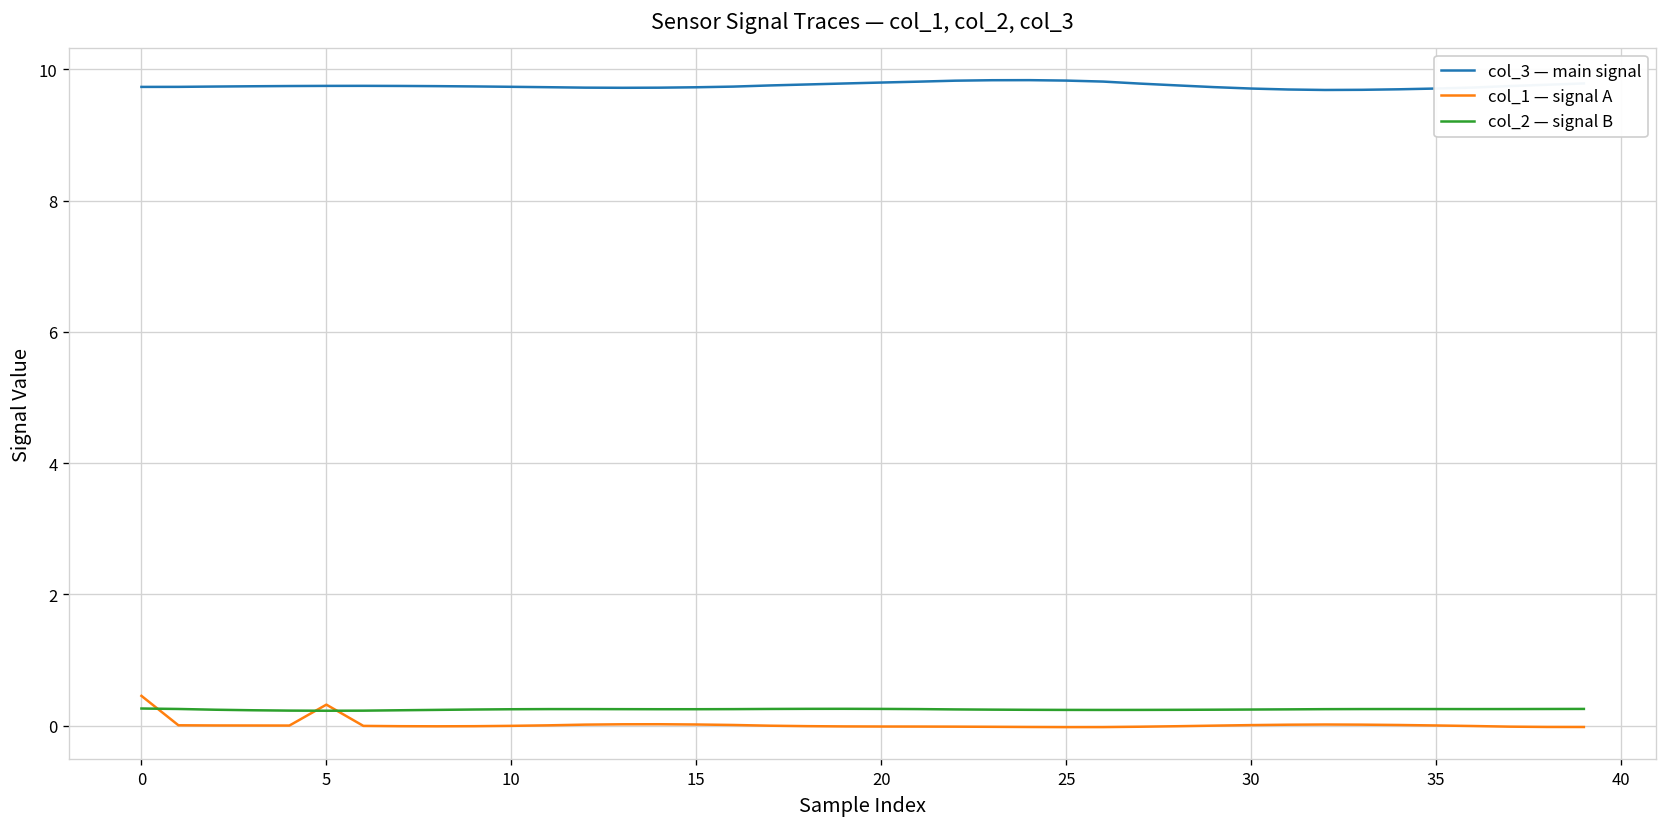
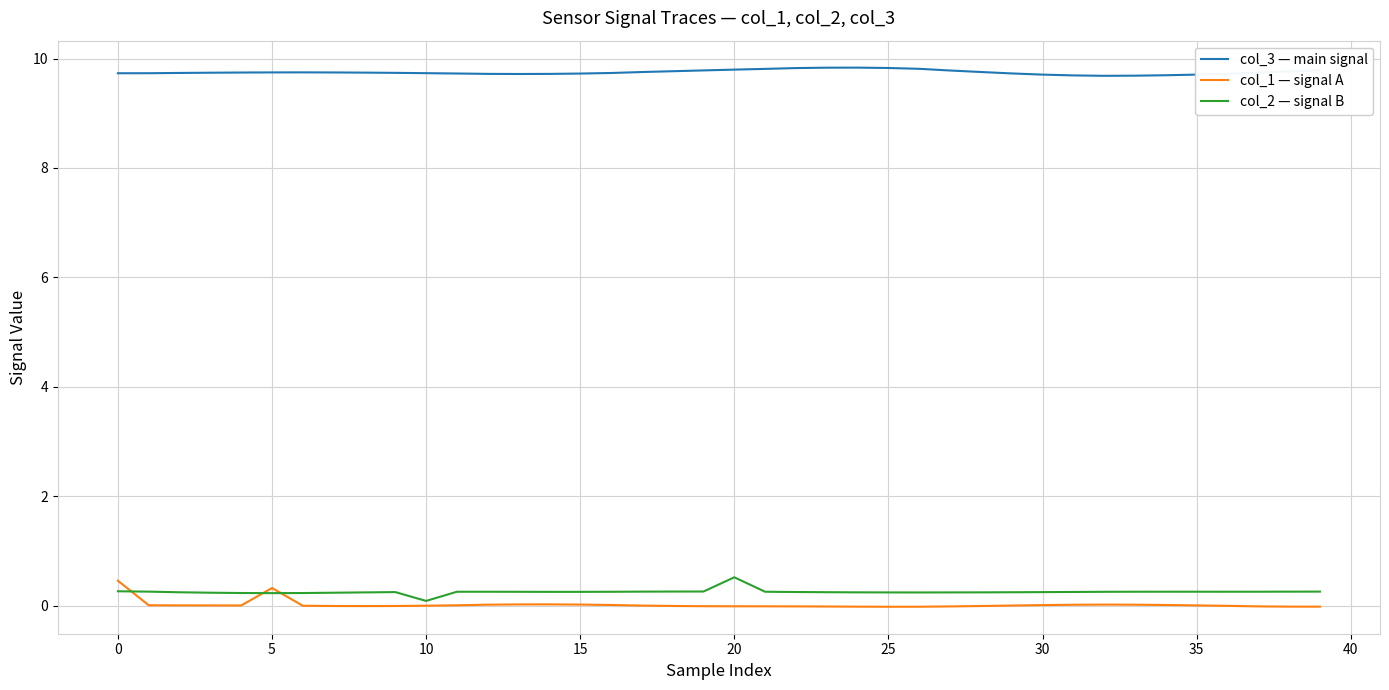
  {
    "col_3 — main signal": {
      "0": 9.7,
      "5": 9.7,
      "10": 9.7,
      "15": 9.7,
      "20": 9.8,
      "25": 9.8,
      "30": 9.7
    },
    "col_1 — signal A": {
      "0": 0.5,
      "5": 0.3,
      "10": 0.0,
      "15": 0.0,
      "20": 0.0,
      "25": 0.0,
      "30": 0.0,
      "35": 0.0
    },
    "col_2 — signal B": {
      "0": 0.3,
      "5": 0.2,
-     "10": 0.3,
+     "10": 0.1,
      "15": 0.3,
-     "20": 0.3,
+     "20": 0.5,
      "25": 0.2,
      "30": 0.2,
      "35": 0.3
    }
  }
